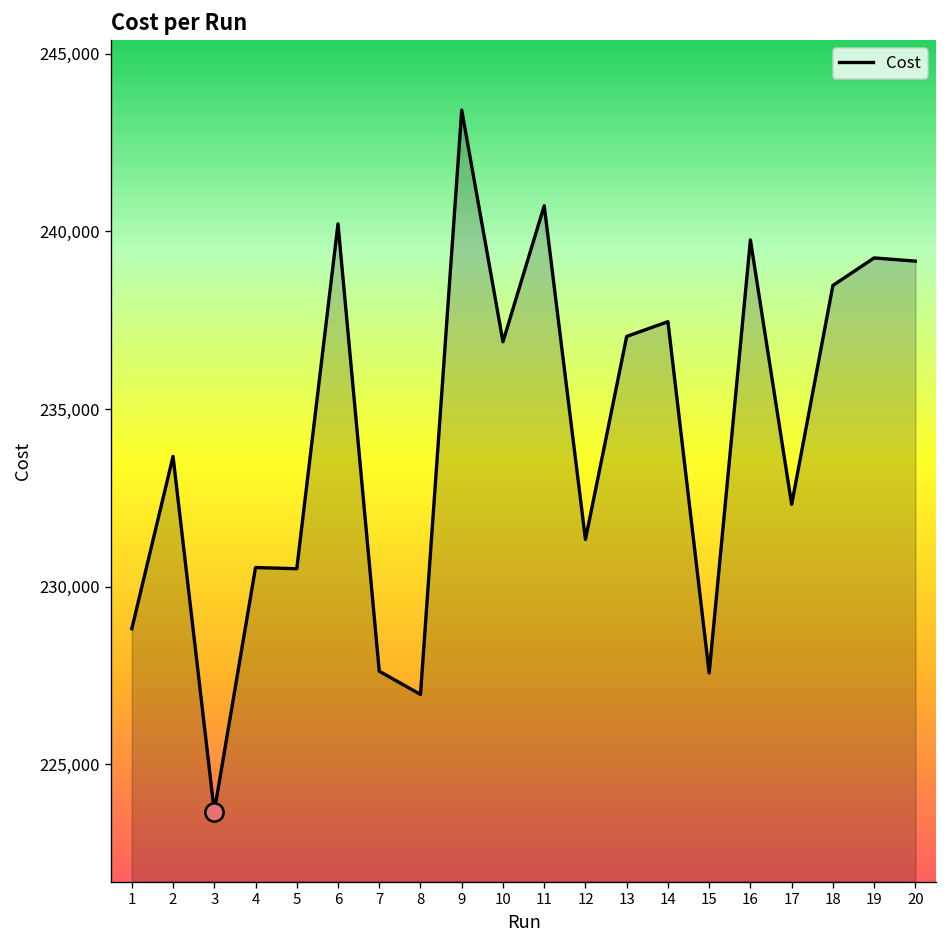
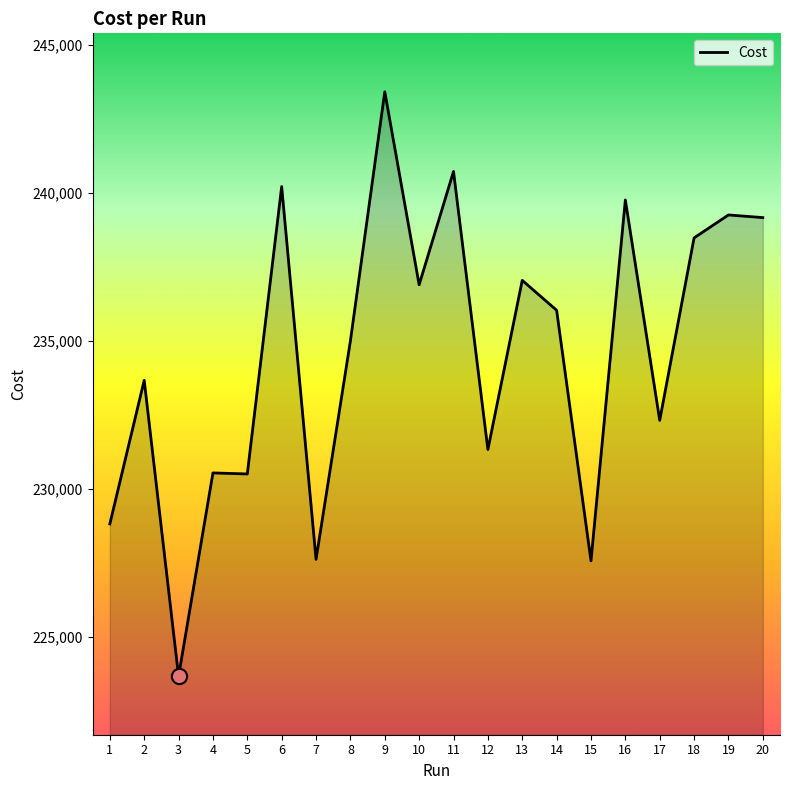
  {
    "Cost": {
      "1": "228,800",
      "2": "233,700",
      "4": "230,500",
      "5": "230,500",
      "6": "240,200",
      "7": "227,600",
-     "8": "227,000",
+     "8": "235,000",
      "9": "243,400",
      "10": "236,900",
      "11": "240,700",
      "12": "231,300",
      "13": "237,000",
-     "14": "237,500",
+     "14": "236,000",
      "15": "227,600",
      "16": "239,800",
      "17": "232,300",
      "18": "238,500",
      "19": "239,300",
      "20": "239,200"
    }
  }
